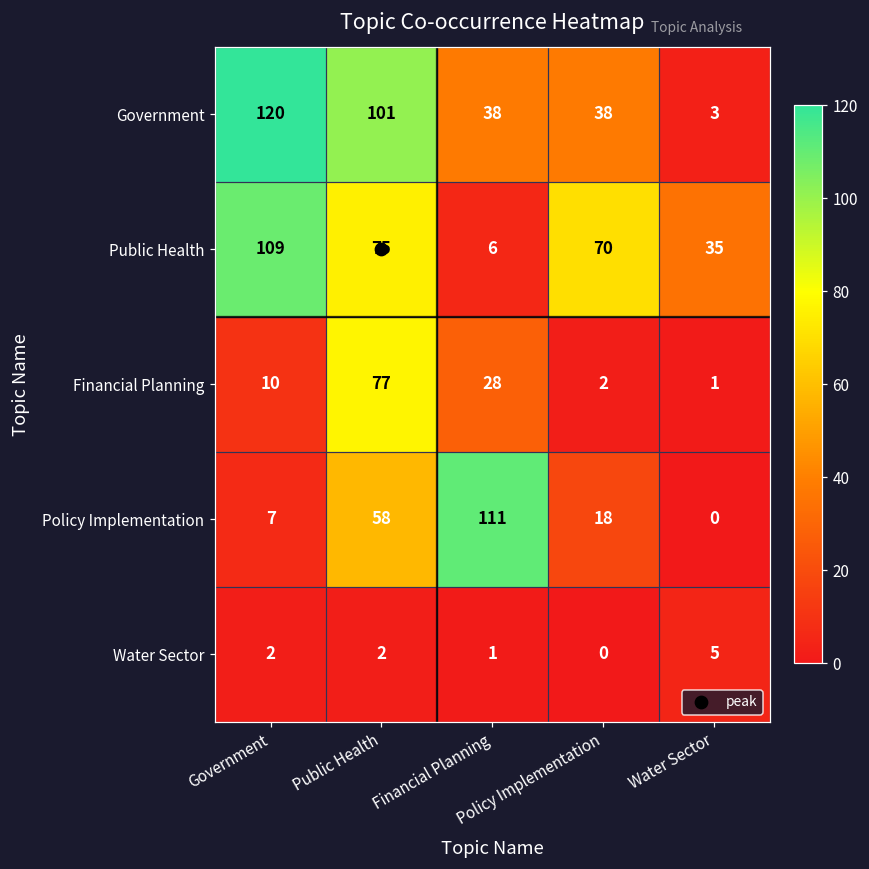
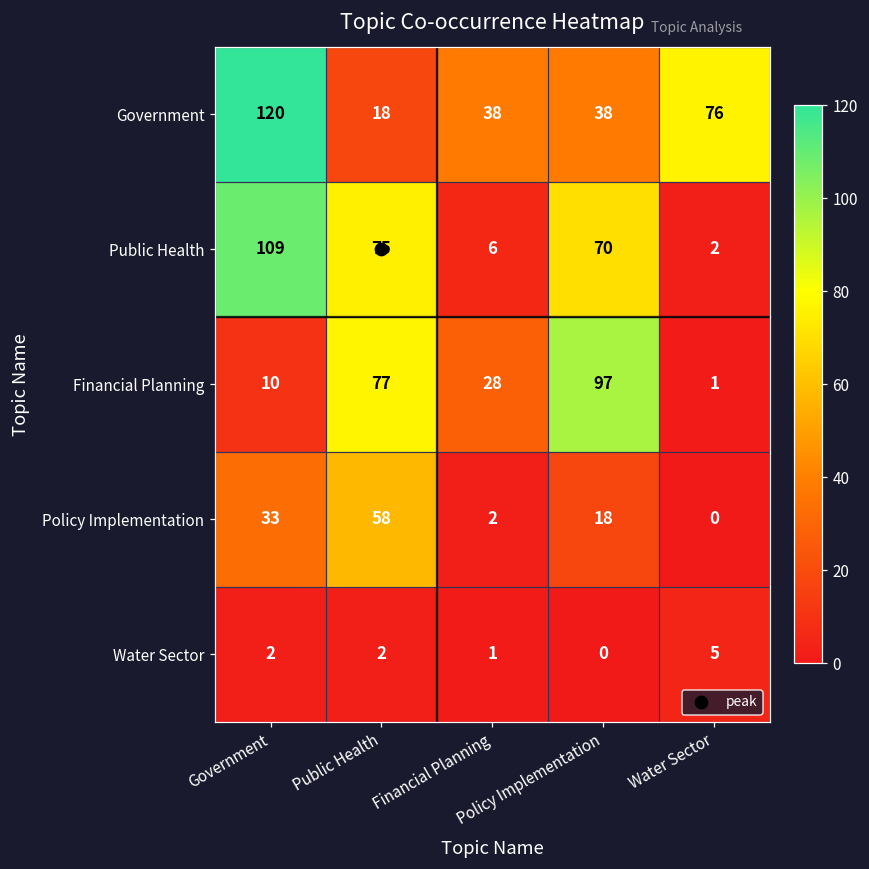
  {
    "Government": {
      "Government": 120,
-     "Public Health": 101,
+     "Public Health": 18,
      "Financial Planning": 38,
      "Policy Implementation": 38,
-     "Water Sector": 3
+     "Water Sector": 76
    },
    "Public Health": {
      "Government": 109,
      "Financial Planning": 6,
      "Policy Implementation": 70,
-     "Water Sector": 35
+     "Water Sector": 2
    },
    "Financial Planning": {
      "Government": 10,
      "Public Health": 77,
      "Financial Planning": 28,
-     "Policy Implementation": 2,
+     "Policy Implementation": 97,
      "Water Sector": 1
    },
    "Policy Implementation": {
-     "Government": 7,
+     "Government": 33,
      "Public Health": 58,
-     "Financial Planning": 111,
+     "Financial Planning": 2,
      "Policy Implementation": 18,
      "Water Sector": 0
    },
    "Water Sector": {
      "Government": 2,
      "Public Health": 2,
      "Financial Planning": 1,
      "Policy Implementation": 0,
      "Water Sector": 5
    }
  }
